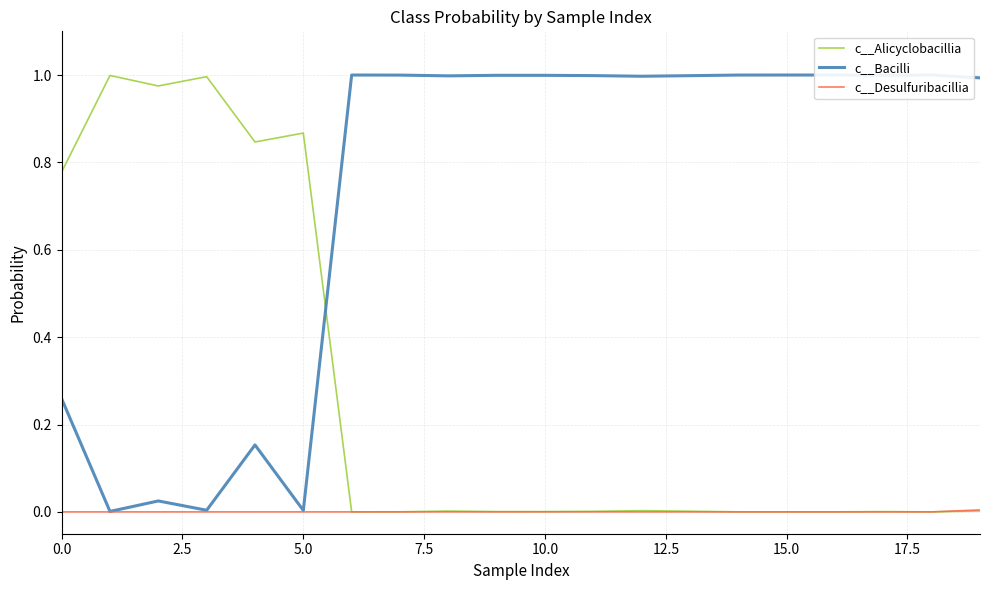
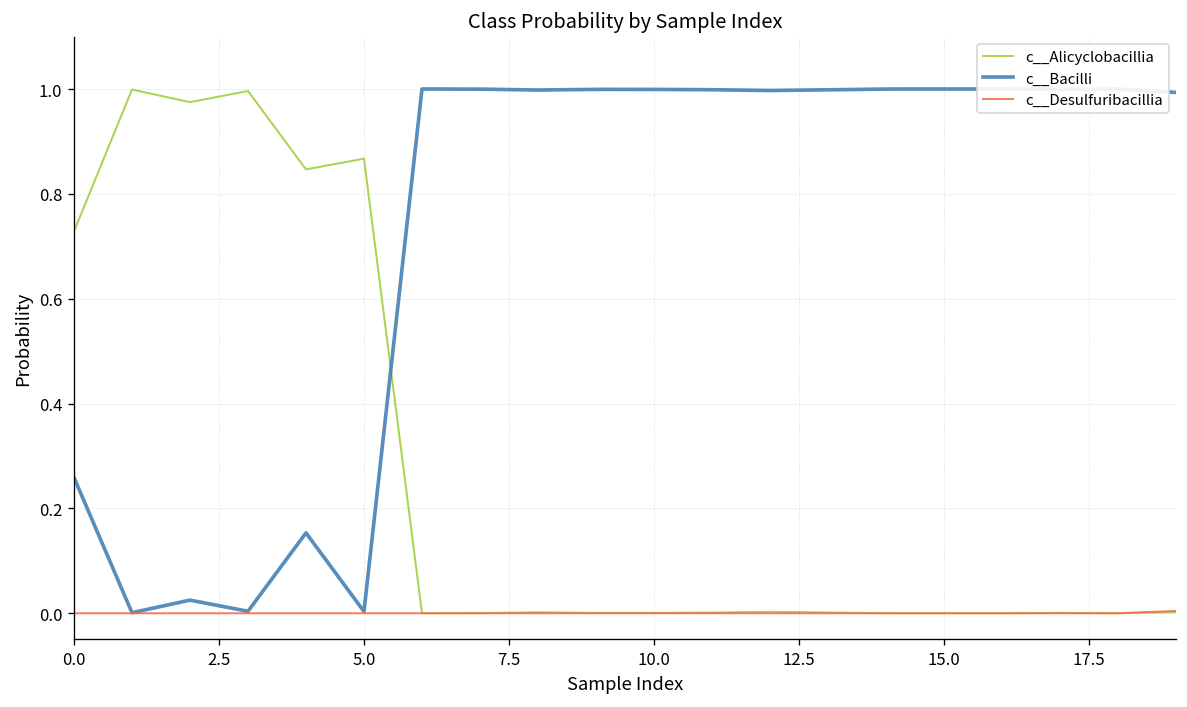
  {
    "c__Alicyclobacillia": {
-     "0.0": 0.78,
+     "0.0": 0.73,
      "5.0": 0.87
    },
    "c__Bacilli": {
      "0.0": 0.26,
      "10.0": 1.00,
      "15.0": 1.00
    },
    "c__Desulfuribacillia": {
      "0.0": 0.00
    }
  }
